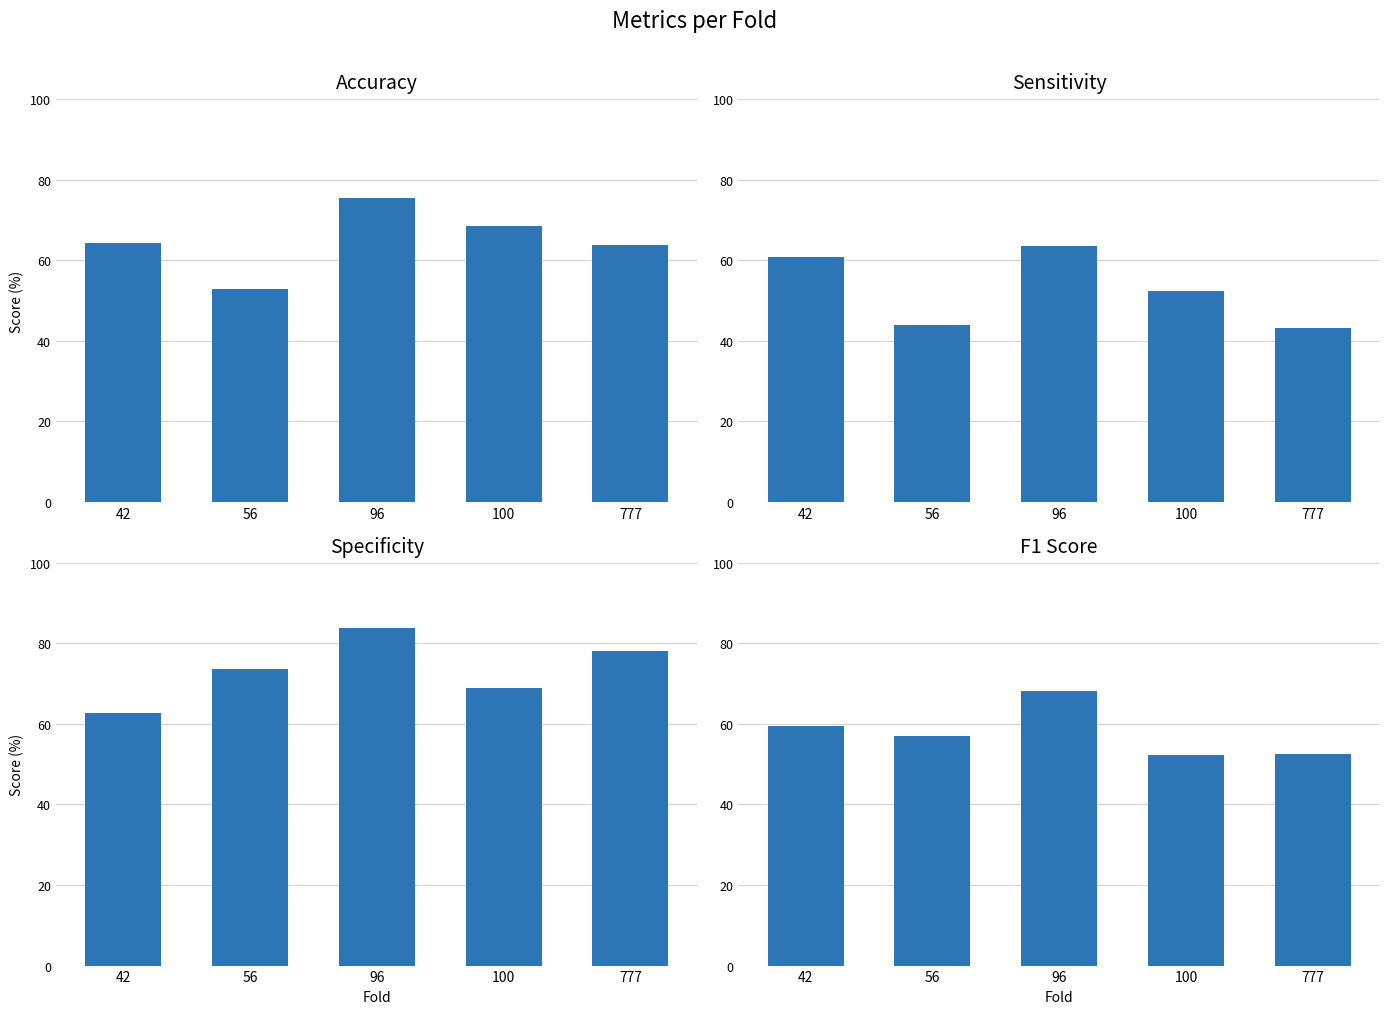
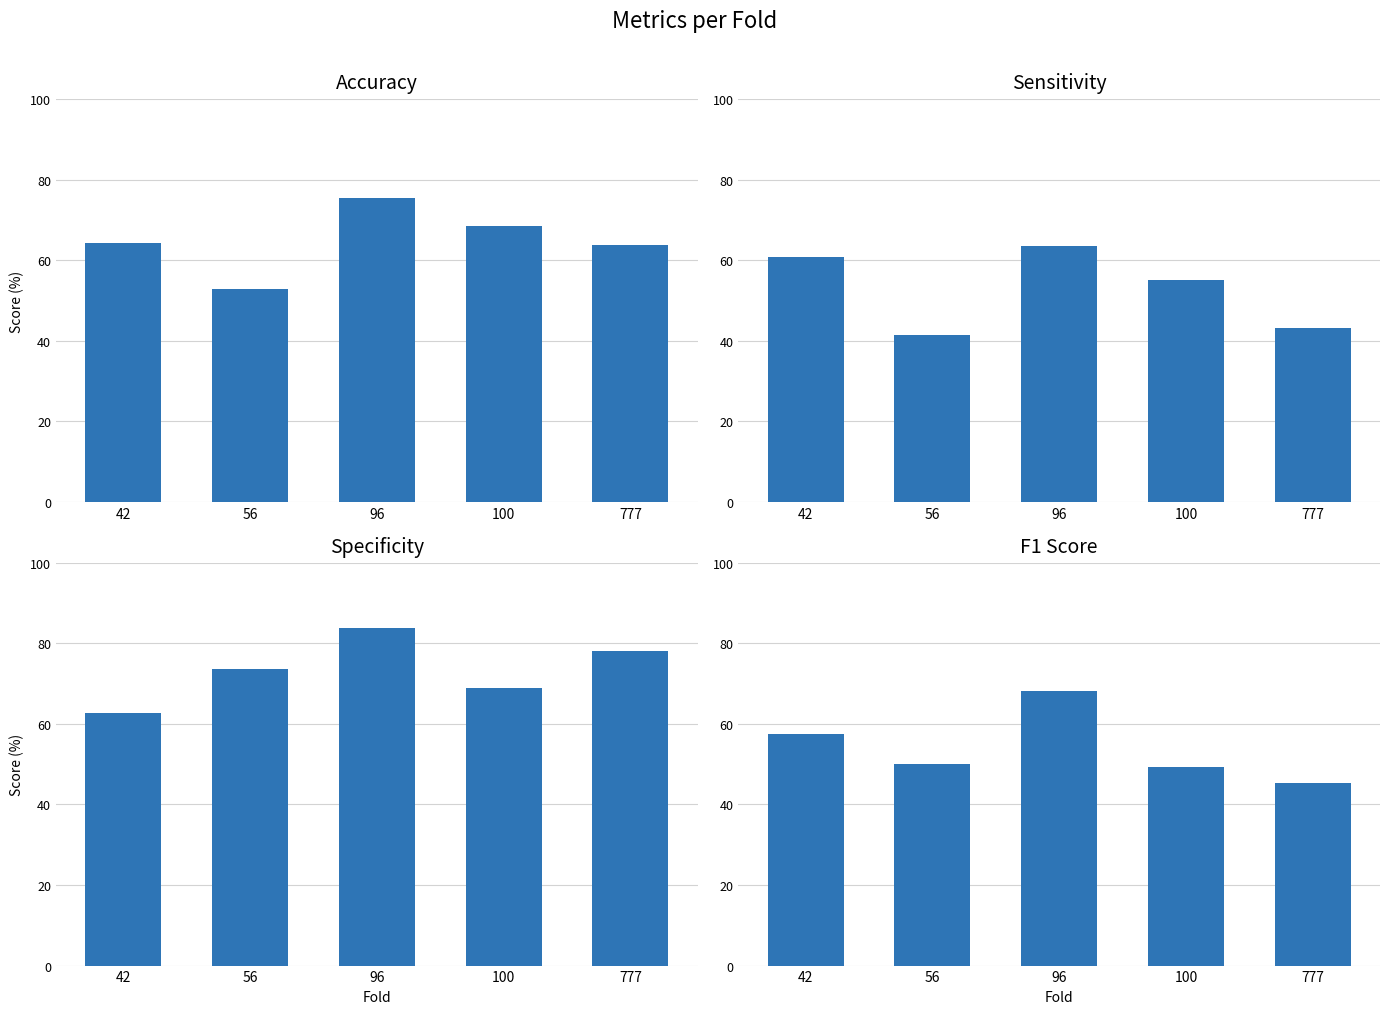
  {
    "Accuracy": {
      "42": 64,
      "56": 53,
      "96": 76,
      "100": 68,
      "777": 64
    },
    "Sensitivity": {
      "42": 61,
-     "56": 44,
+     "56": 41,
      "96": 64,
-     "100": 52,
+     "100": 55,
      "777": 43
    },
    "Specificity": {
      "42": 63,
      "56": 74,
      "96": 84,
      "100": 69,
      "777": 78
    },
    "F1 Score": {
-     "42": 60,
-     "56": 57,
+     "42": 57,
+     "56": 50,
      "96": 68,
-     "100": 52,
-     "777": 53
+     "100": 49,
+     "777": 45
    }
  }
